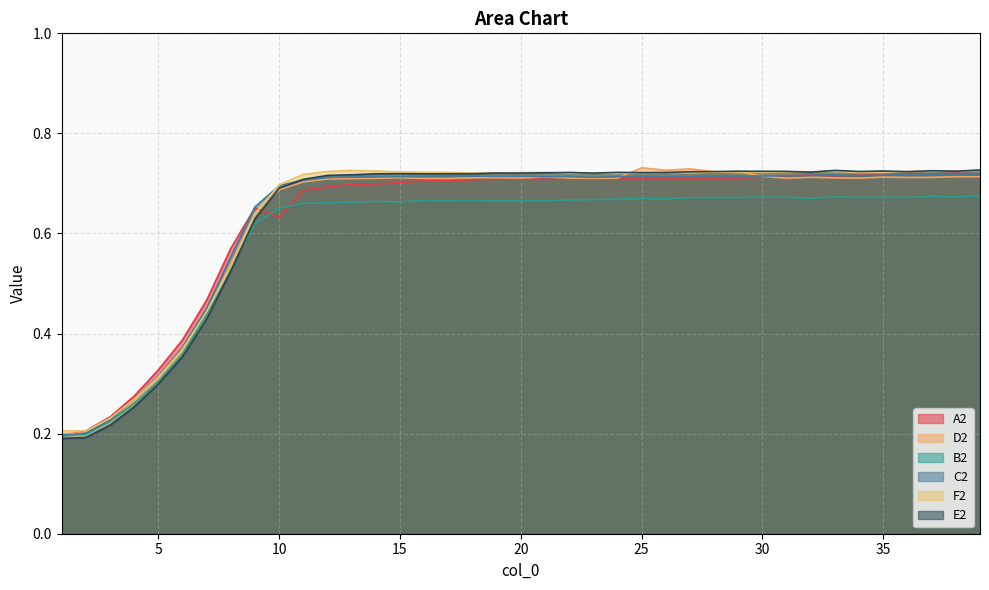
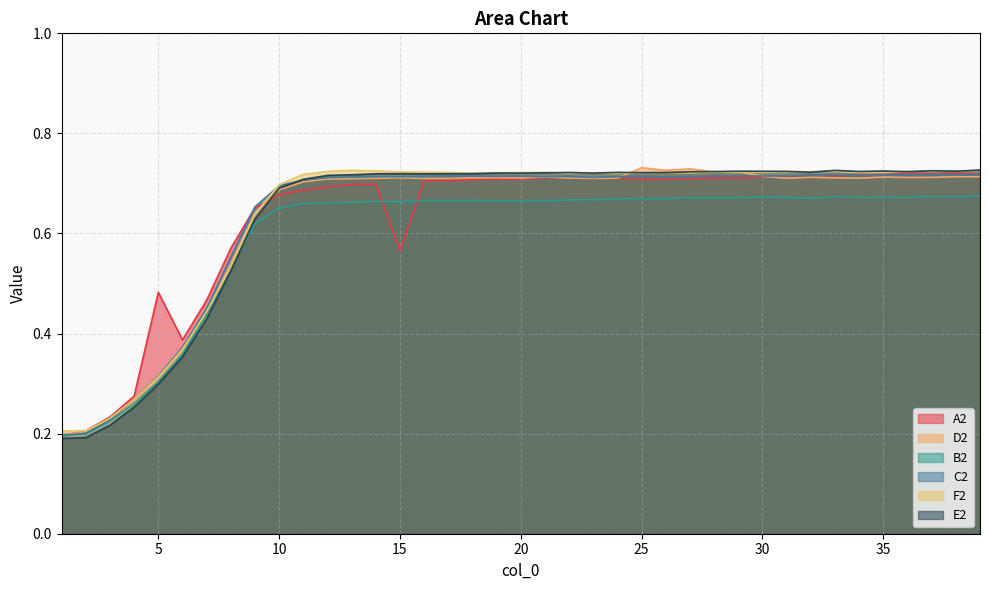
  {
    "A2": {
-     "5": 0.33,
-     "10": 0.63,
-     "15": 0.70
+     "5": 0.48,
+     "10": 0.68,
+     "15": 0.57
    }
  }
